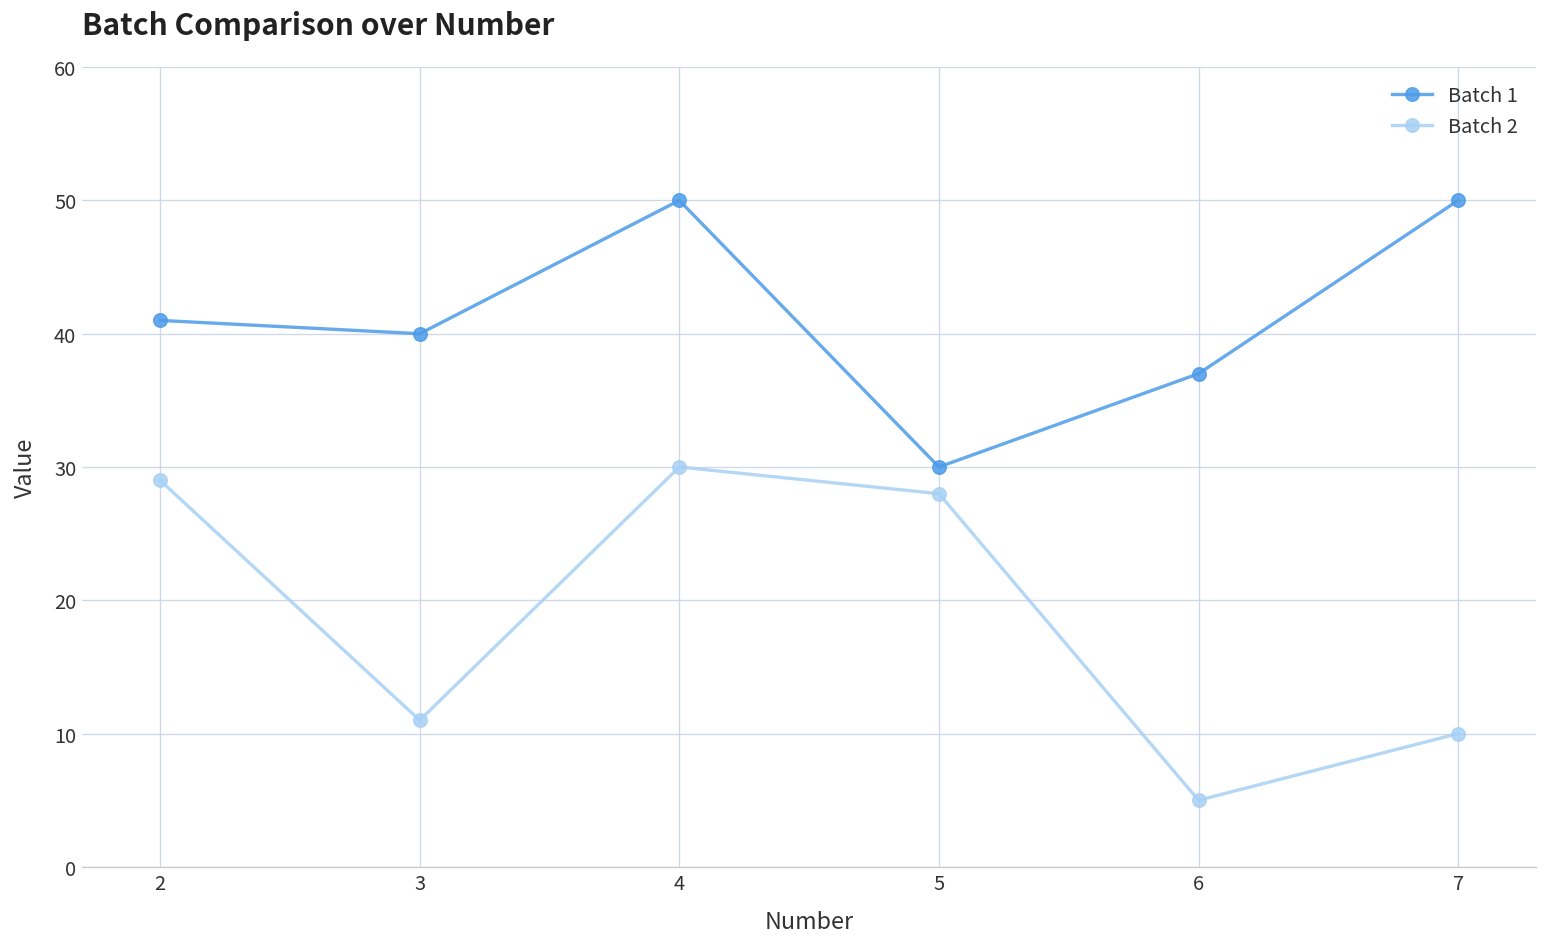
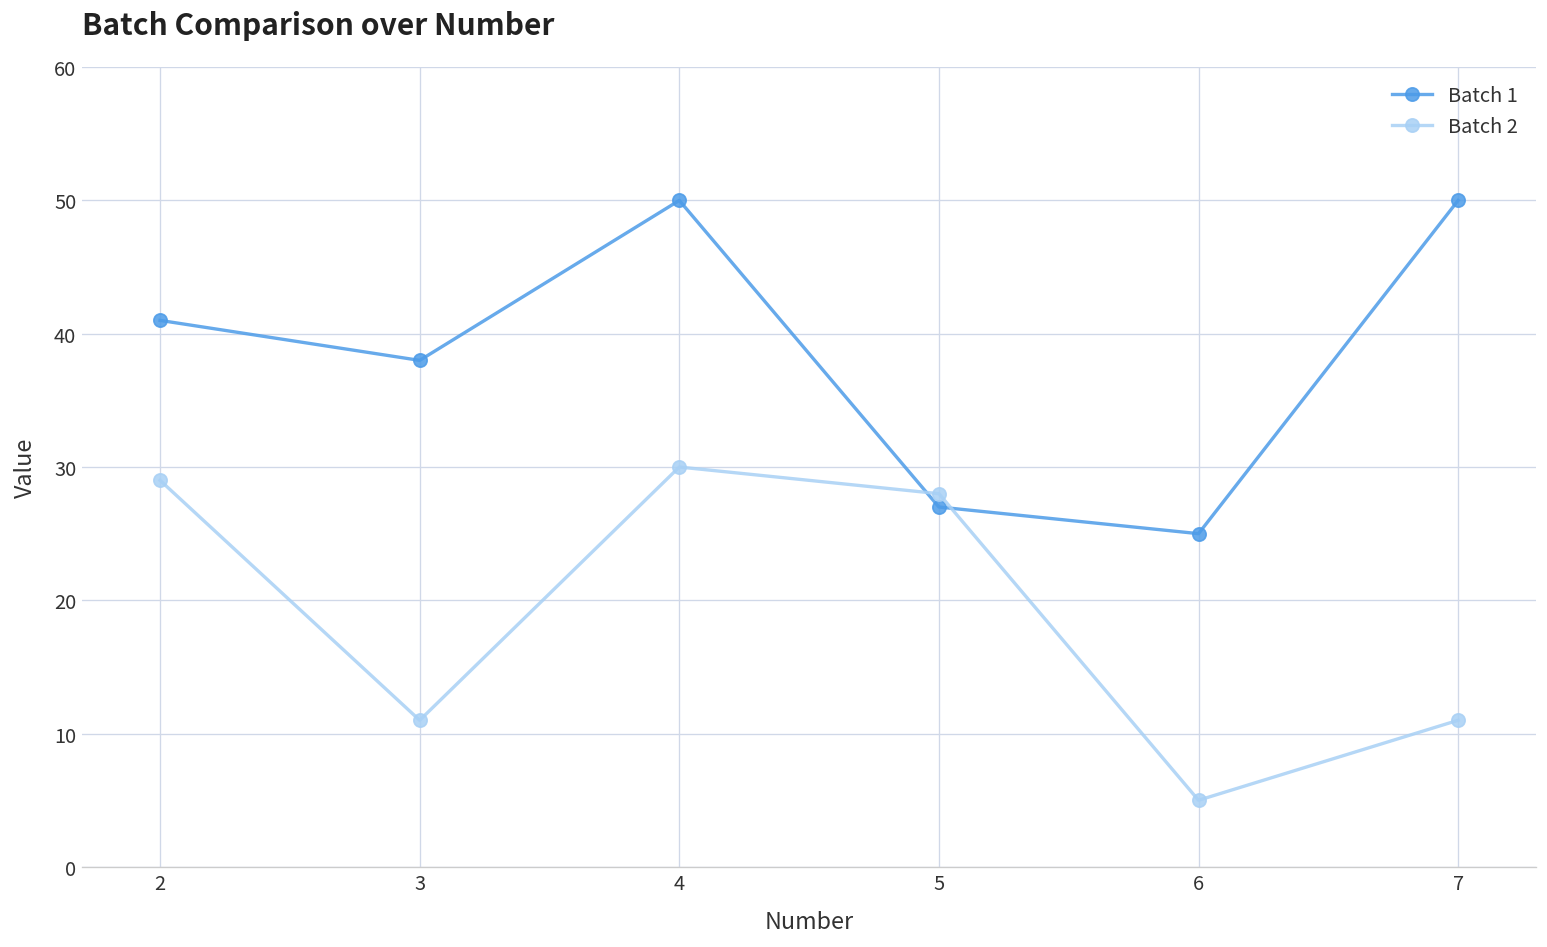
  {
    "Batch 1": {
      "2": 41,
-     "3": 40,
+     "3": 38,
      "4": 50,
-     "5": 30,
-     "6": 37,
+     "5": 27,
+     "6": 25,
      "7": 50
    },
    "Batch 2": {
      "2": 29,
      "3": 11,
      "4": 30,
      "5": 28,
      "6": 5,
-     "7": 10
+     "7": 11
    }
  }
